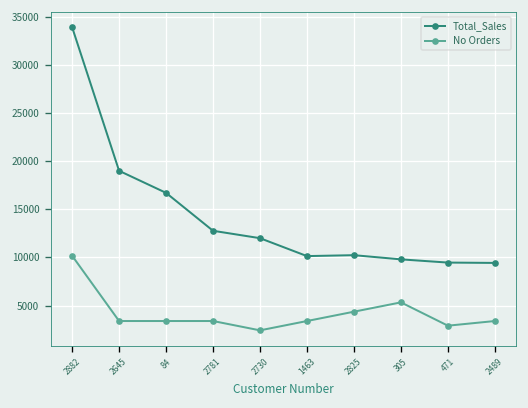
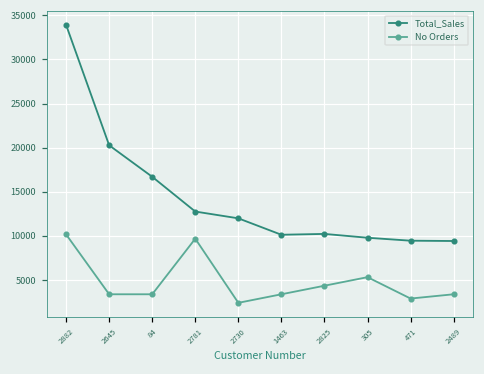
  {
    "Total_Sales": {
      "2882": 34000,
-     "2645": 19000,
+     "2645": 20000,
      "84": 17000,
      "2781": 13000,
      "2730": 12000,
      "1463": 10000,
      "2825": 10000,
      "305": 10000,
      "471": 9000,
      "2489": 9000
    },
    "No Orders": {
      "2882": 10000,
      "2645": 3000,
      "84": 3000,
-     "2781": 3000,
+     "2781": 10000,
      "2730": 2000,
      "1463": 3000,
      "2825": 4000,
      "305": 5000,
      "471": 3000,
      "2489": 3000
    }
  }
